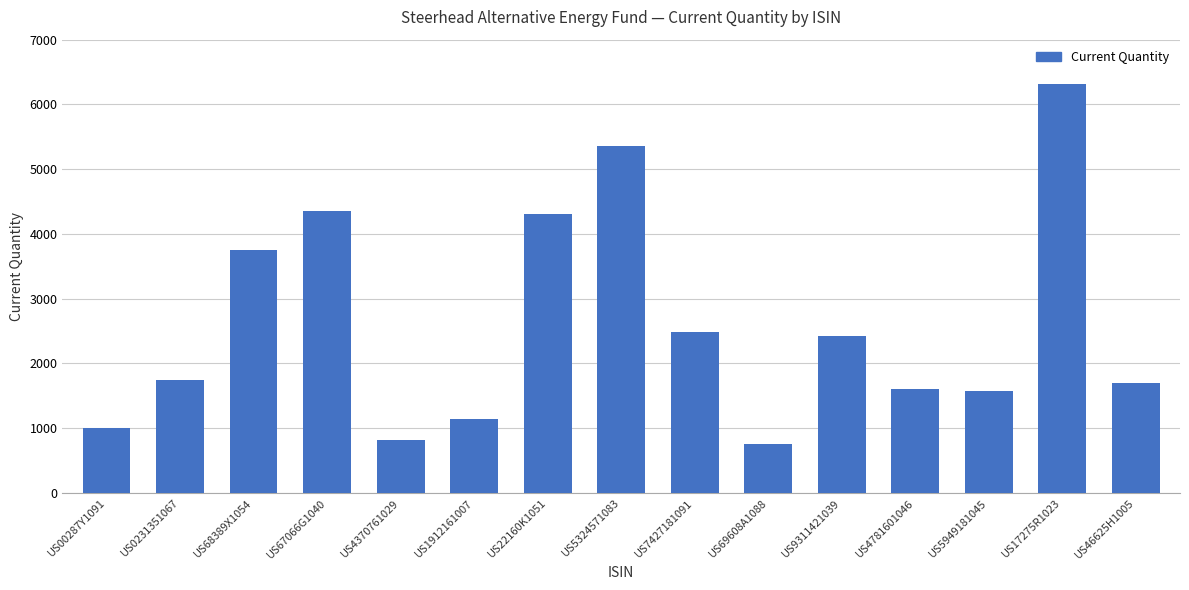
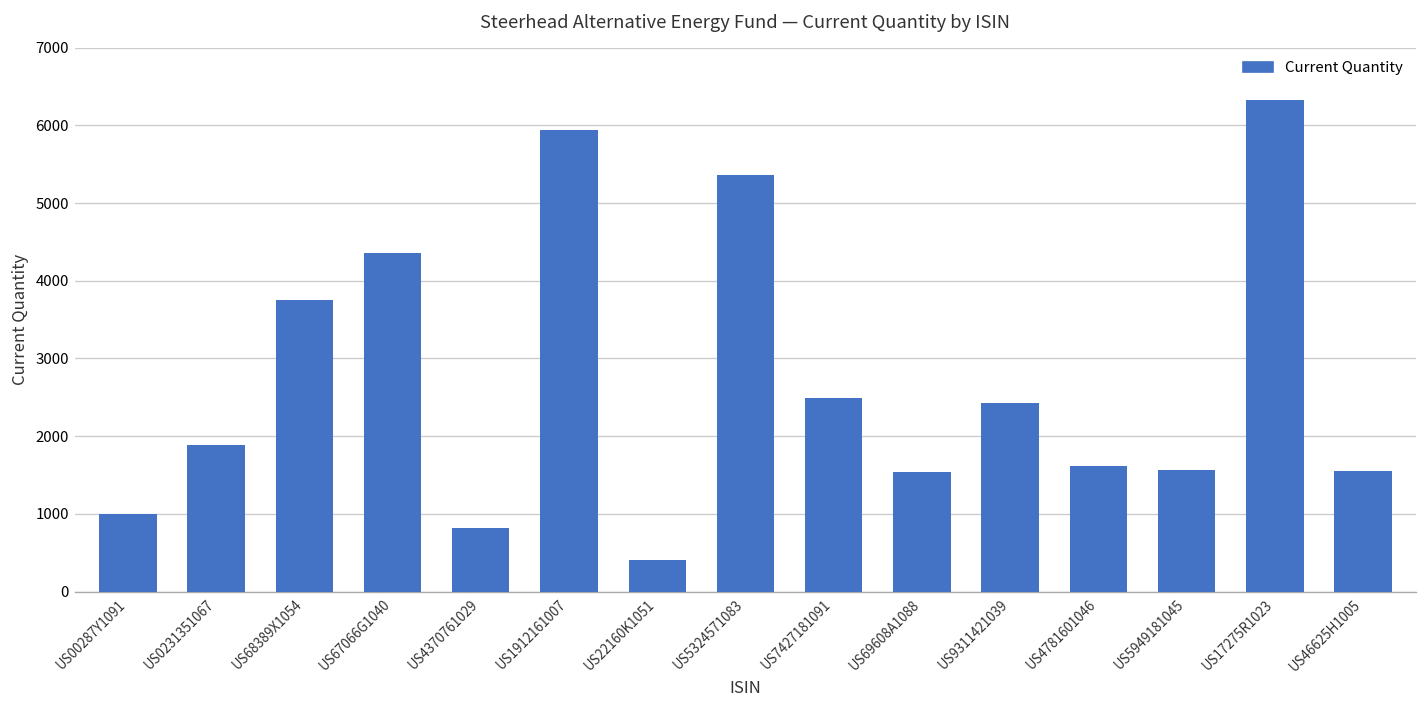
  {
    "US00287Y1091": 1000,
-   "US0231351067": 1800,
+   "US0231351067": 1900,
    "US68389X1054": 3700,
    "US67066G1040": 4400,
    "US4370761029": 800,
-   "US1912161007": 1100,
-   "US22160K1051": 4300,
+   "US1912161007": 5900,
+   "US22160K1051": 400,
    "US5324571083": 5400,
    "US7427181091": 2500,
-   "US69608A1088": 800,
+   "US69608A1088": 1500,
    "US9311421039": 2400,
    "US4781601046": 1600,
    "US5949181045": 1600,
    "US17275R1023": 6300,
-   "US46625H1005": 1700
+   "US46625H1005": 1500
  }
